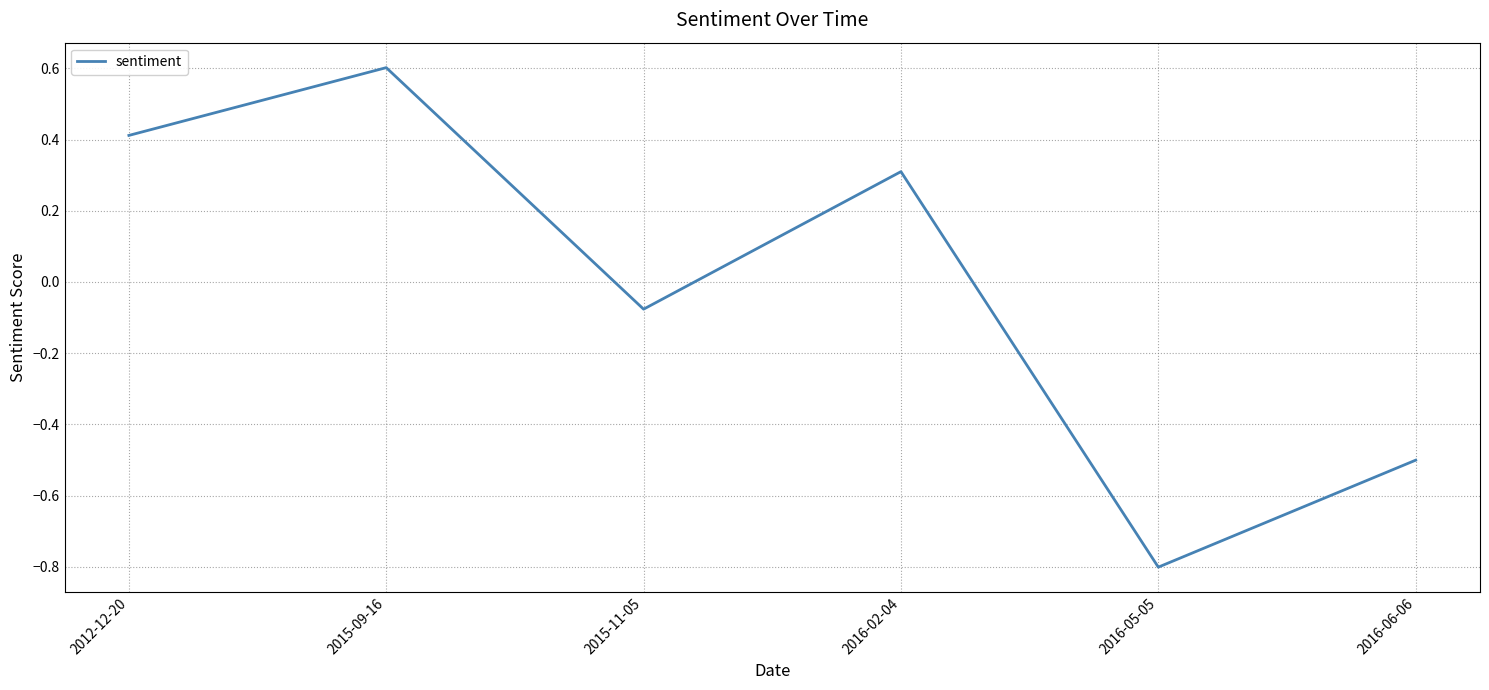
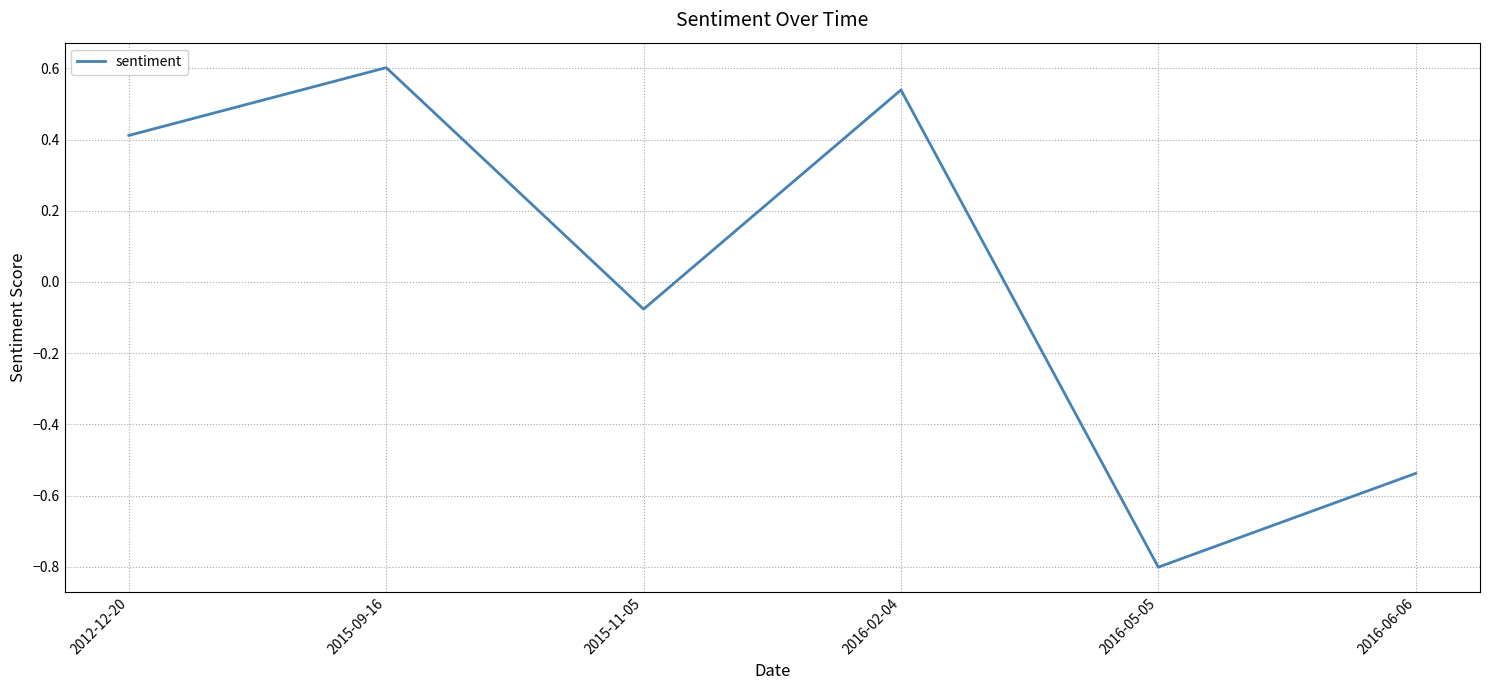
  {
    "2012-12-20": 0.41,
    "2015-09-16": 0.60,
    "2015-11-05": -0.08,
-   "2016-02-04": 0.31,
+   "2016-02-04": 0.54,
    "2016-05-05": -0.80,
-   "2016-06-06": -0.50
+   "2016-06-06": -0.54
  }
